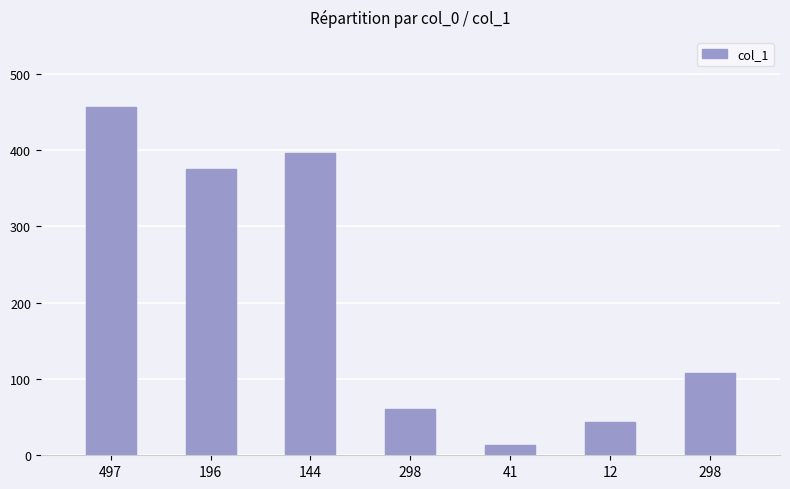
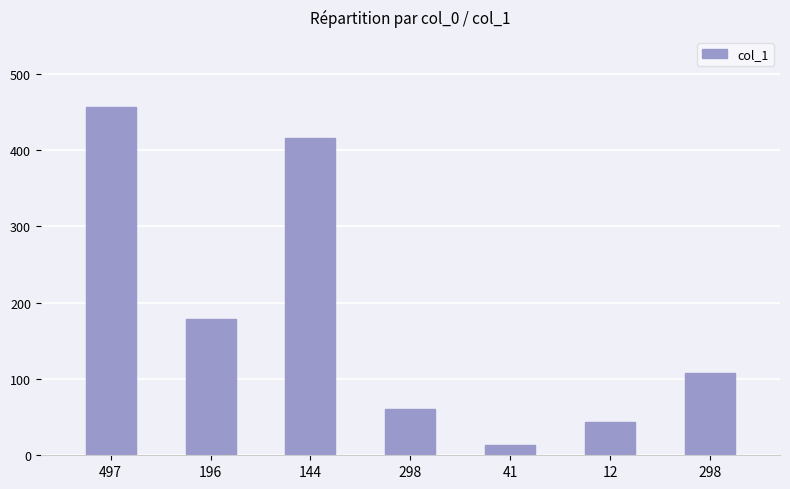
  {
    "497": 460,
-   "196": 380,
-   "144": 400,
+   "196": 180,
+   "144": 420,
    "41": 10,
    "12": 40
  }
